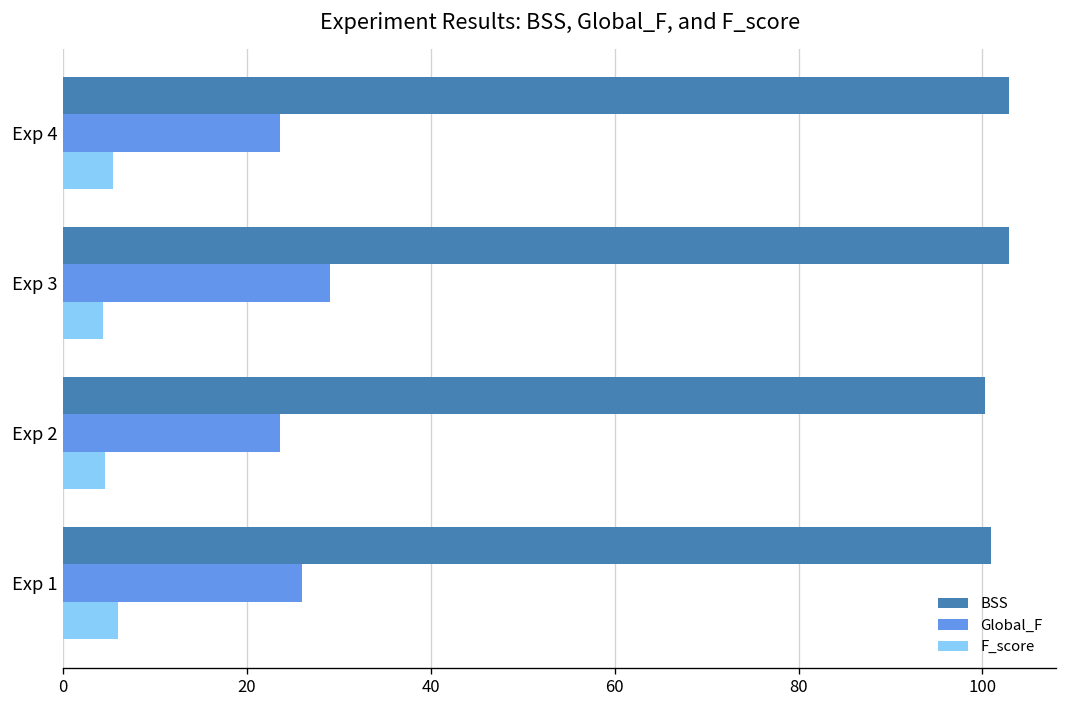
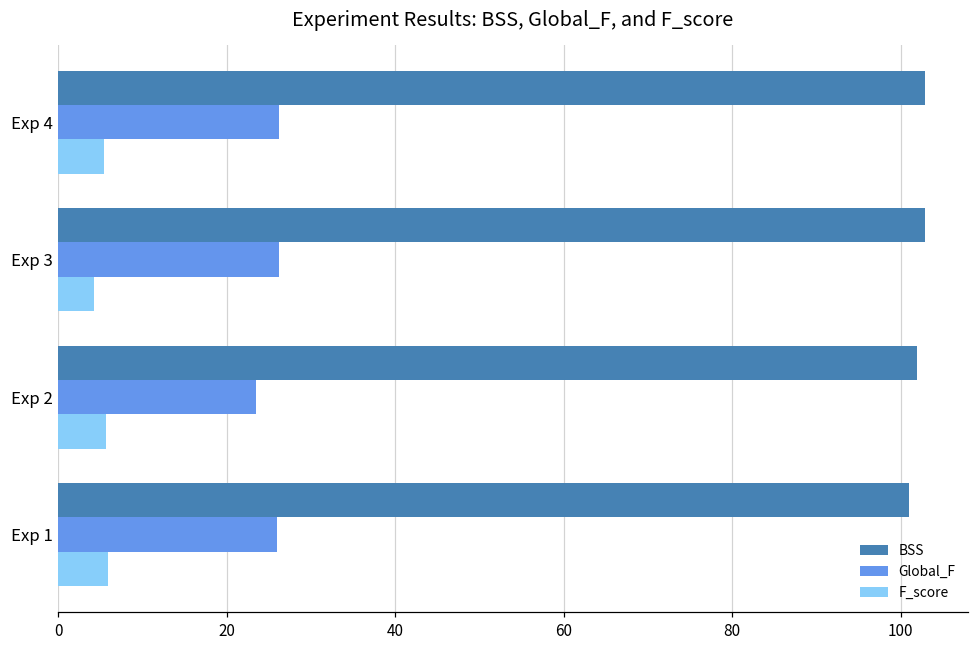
  {
    "BSS": {
      "Exp 4": 103,
      "Exp 3": 103,
-     "Exp 2": 100,
+     "Exp 2": 102,
      "Exp 1": 101
    },
    "Global_F": {
-     "Exp 4": 24,
-     "Exp 3": 29,
+     "Exp 4": 26,
+     "Exp 3": 26,
      "Exp 2": 24,
      "Exp 1": 26
    },
    "F_score": {
      "Exp 4": 5,
      "Exp 3": 4,
-     "Exp 2": 5,
+     "Exp 2": 6,
      "Exp 1": 6
    }
  }
